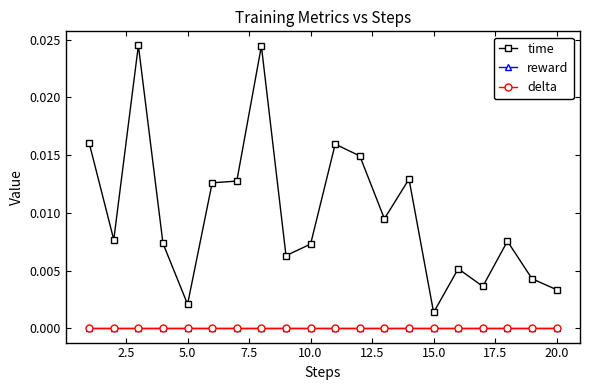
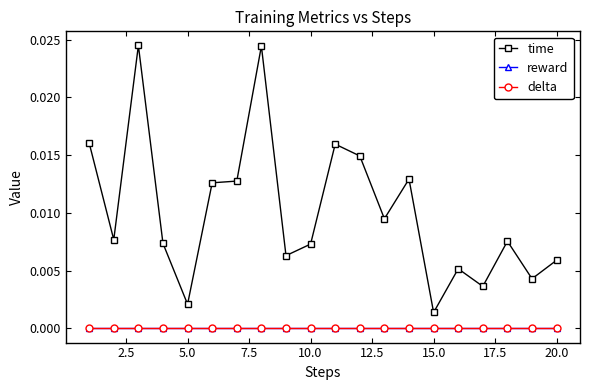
  {
    "time": {
      "5.0": 0.0021,
      "10.0": 0.0073,
      "15.0": 0.0014,
-     "20.0": 0.0034
+     "20.0": 0.0059
    },
    "delta": {
      "5.0": 0.0000,
      "10.0": 0.0000,
      "15.0": 0.0000,
      "20.0": 0.0000
    }
  }
